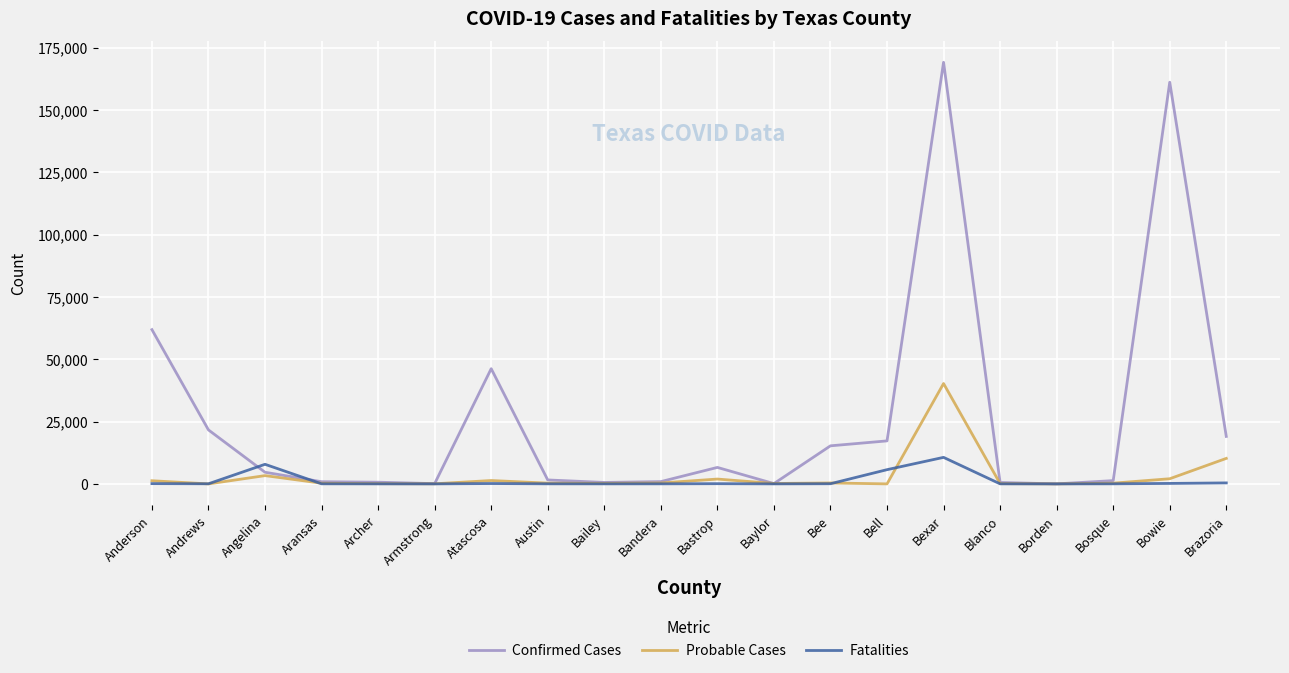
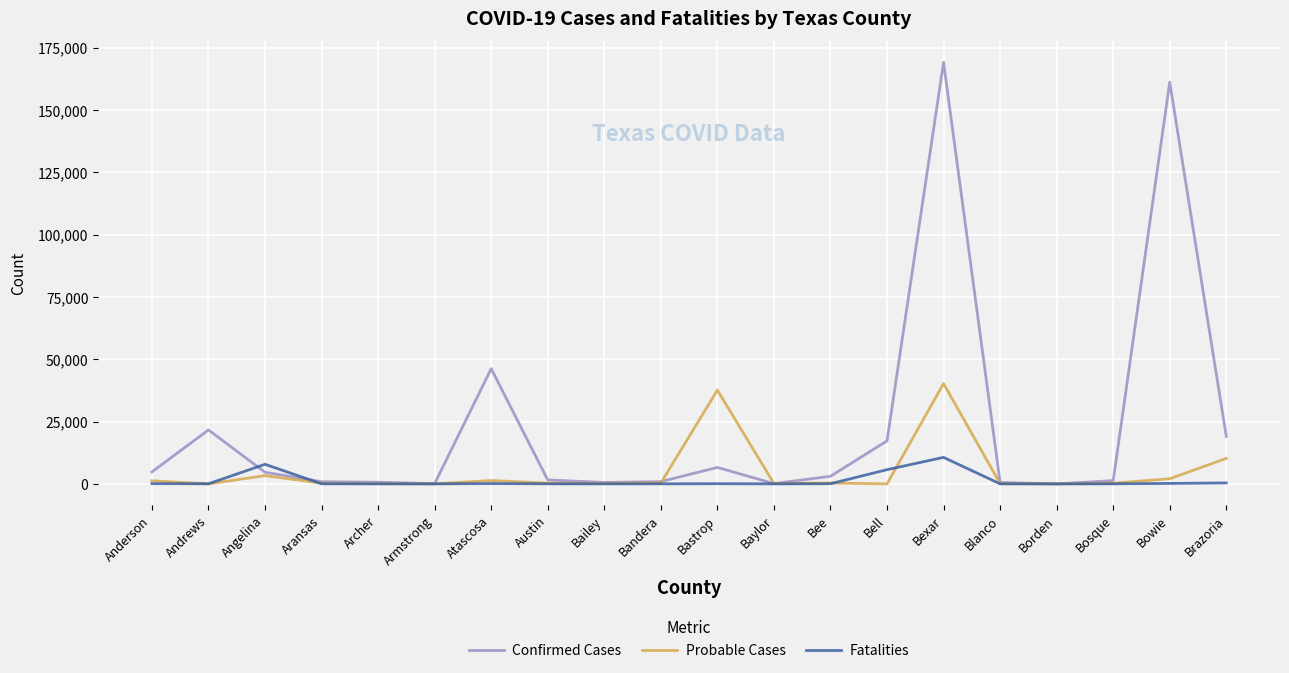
  {
    "Confirmed Cases": {
-     "Anderson": "62,000",
+     "Anderson": "5,000",
      "Andrews": "22,000",
      "Angelina": "5,000",
      "Atascosa": "46,000",
      "Austin": "2,000",
      "Bastrop": "7,000",
-     "Bee": "15,000",
+     "Bee": "3,000",
      "Bell": "17,000",
      "Bexar": "169,000",
      "Bowie": "161,000",
      "Brazoria": "19,000"
    },
    "Probable Cases": {
      "Anderson": "1,000",
      "Angelina": "3,000",
      "Atascosa": "1,000",
-     "Bastrop": "2,000",
+     "Bastrop": "38,000",
      "Bell": "0",
      "Bexar": "40,000",
      "Bowie": "2,000",
      "Brazoria": "10,000"
    },
    "Fatalities": {
      "Anderson": "0",
      "Angelina": "8,000",
      "Atascosa": "0",
      "Bastrop": "0",
      "Bell": "6,000",
      "Bexar": "11,000",
      "Bowie": "0",
      "Brazoria": "0"
    }
  }
